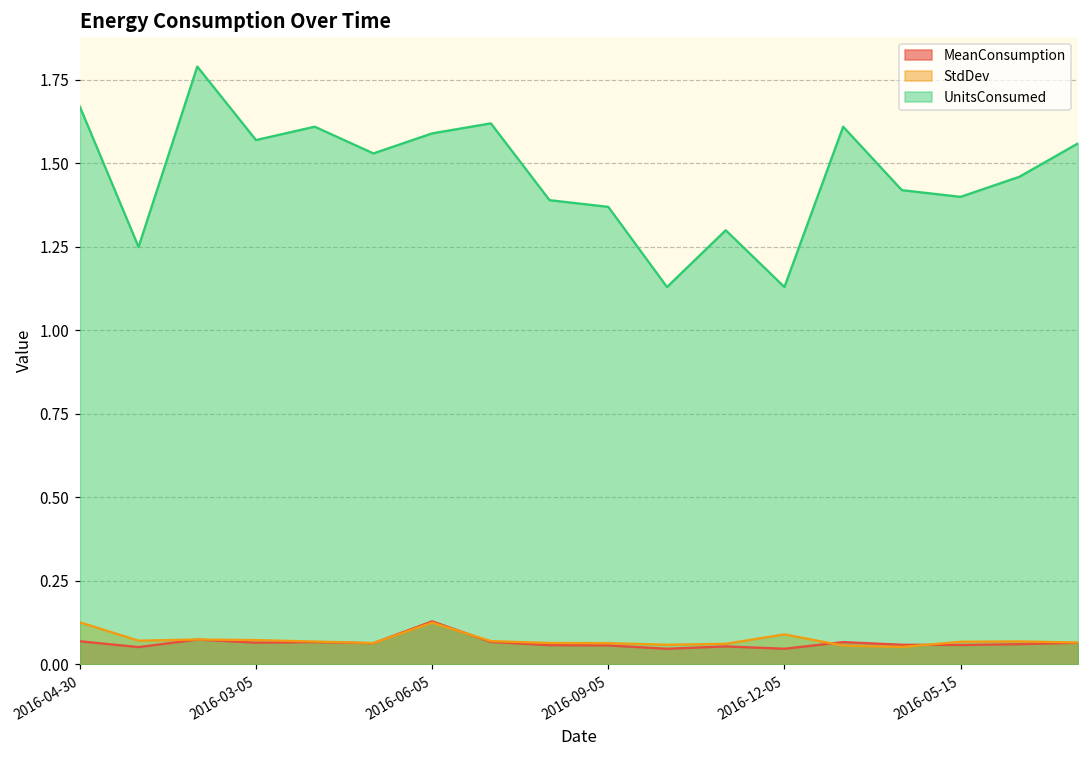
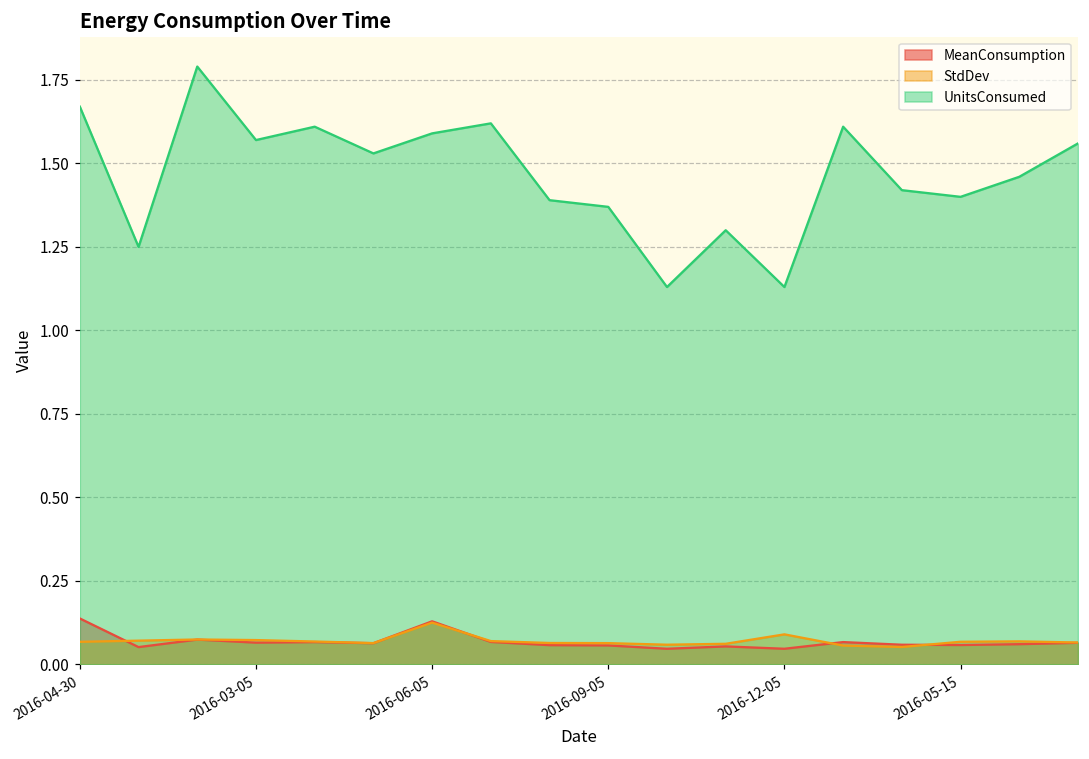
  {
    "MeanConsumption": {
-     "2016-04-30": 0.07,
+     "2016-04-30": 0.14,
      "2016-12-05": 0.05,
      "2016-05-15": 0.06
    },
    "StdDev": {
-     "2016-04-30": 0.13,
+     "2016-04-30": 0.07,
      "2016-12-05": 0.09,
      "2016-05-15": 0.07
    },
    "UnitsConsumed": {
      "2016-04-30": 1.67,
      "2016-03-05": 1.57,
      "2016-06-05": 1.59,
      "2016-09-05": 1.37,
      "2016-12-05": 1.13,
      "2016-05-15": 1.40
    }
  }
